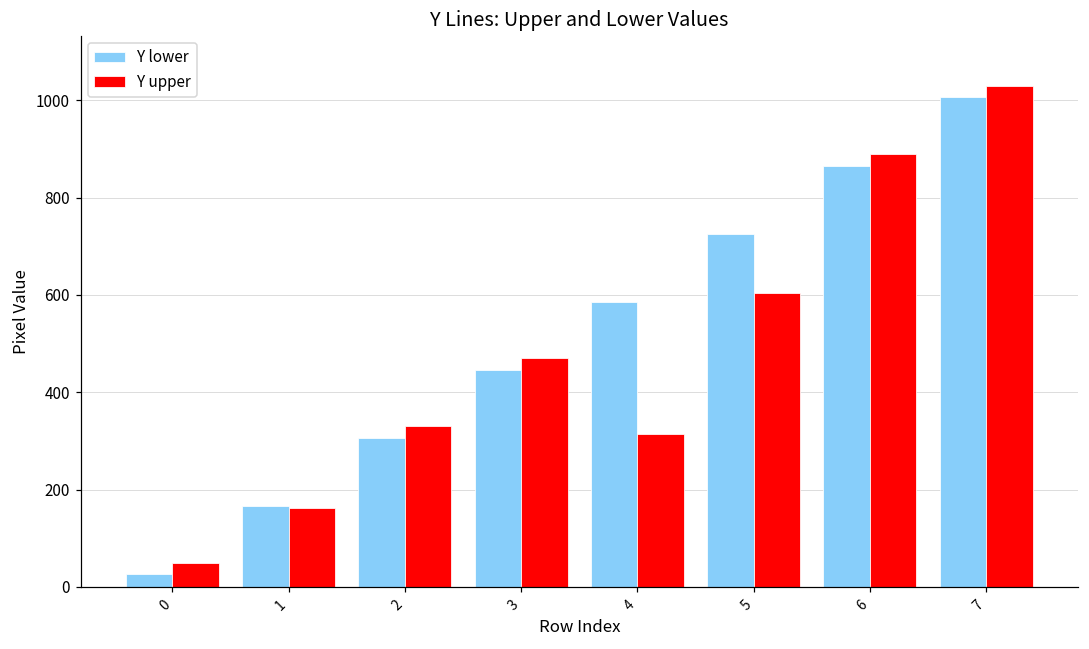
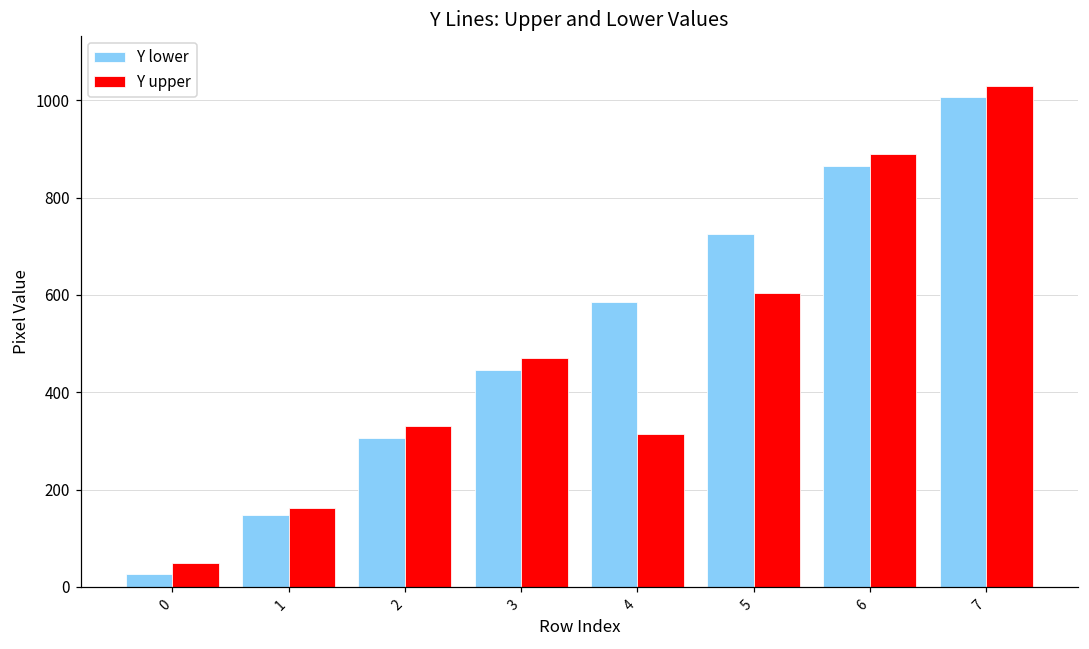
  {
    "Y lower": {
      "0": 30,
-     "1": 170,
+     "1": 150,
      "2": 310,
      "3": 450,
      "4": 590,
      "5": 730,
      "6": 870,
      "7": 1010
    },
    "Y upper": {
      "0": 50,
      "1": 160,
      "2": 330,
      "3": 470,
      "4": 310,
      "5": 600,
      "6": 890,
      "7": 1030
    }
  }
